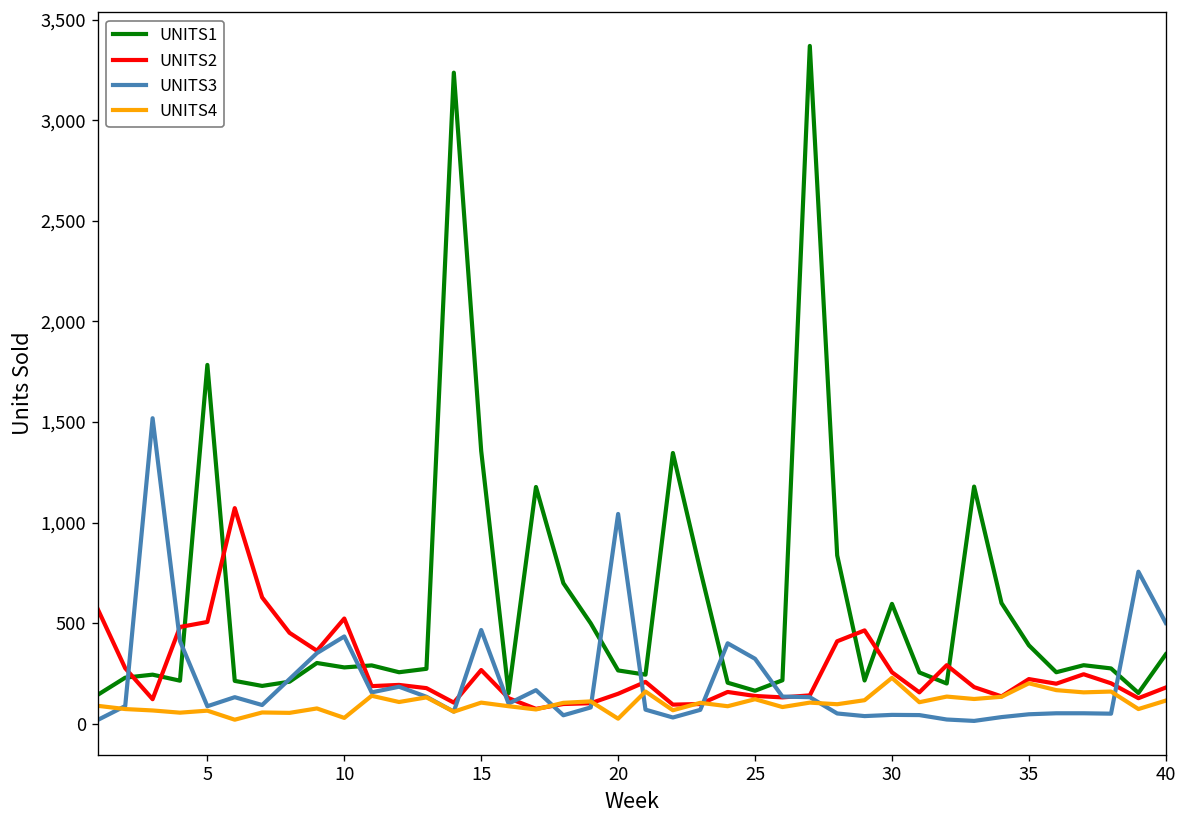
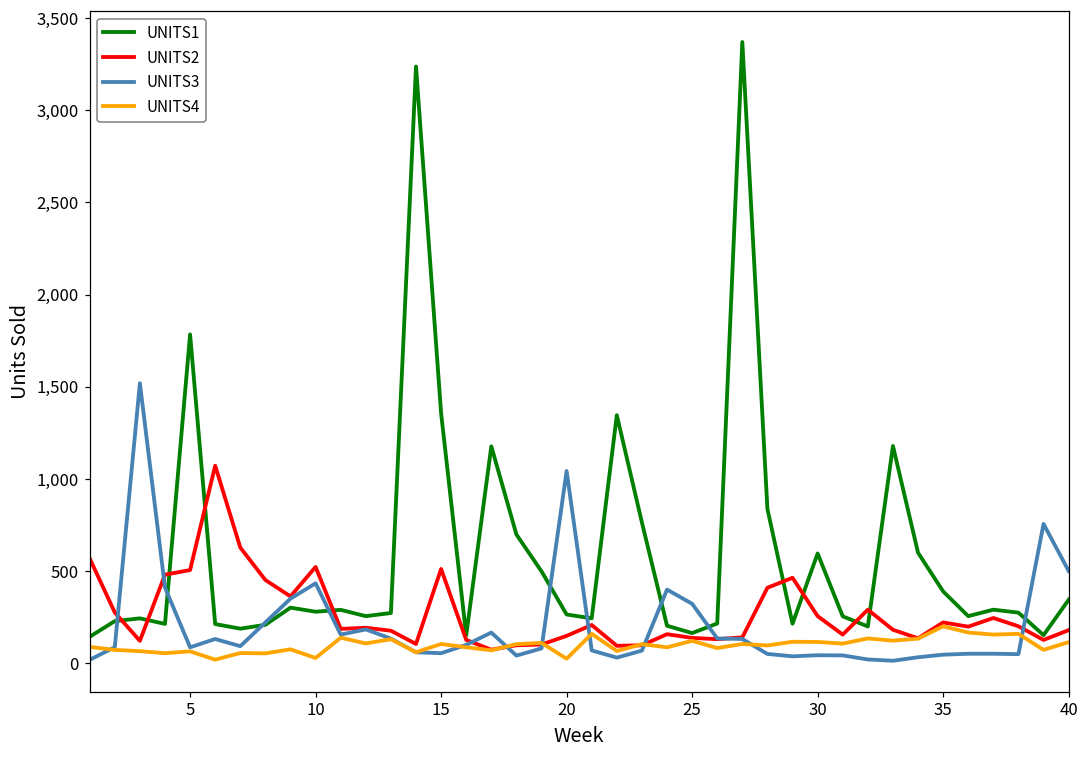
  {
    "UNITS1": {
      "5": "1,780",
      "10": "280",
      "15": "1,360",
      "20": "270",
      "25": "160",
      "30": "600",
      "35": "390",
      "40": "350"
    },
    "UNITS2": {
      "5": "510",
      "10": "520",
-     "15": "270",
+     "15": "510",
      "20": "150",
      "25": "140",
      "30": "260",
      "35": "220",
      "40": "180"
    },
    "UNITS3": {
      "5": "90",
      "10": "430",
-     "15": "470",
+     "15": "60",
      "20": "1,040",
      "25": "320",
      "30": "40",
      "35": "50",
      "40": "500"
    },
    "UNITS4": {
      "5": "70",
      "10": "30",
      "15": "110",
      "20": "30",
      "25": "120",
-     "30": "230",
+     "30": "120",
      "35": "200",
      "40": "120"
    }
  }
